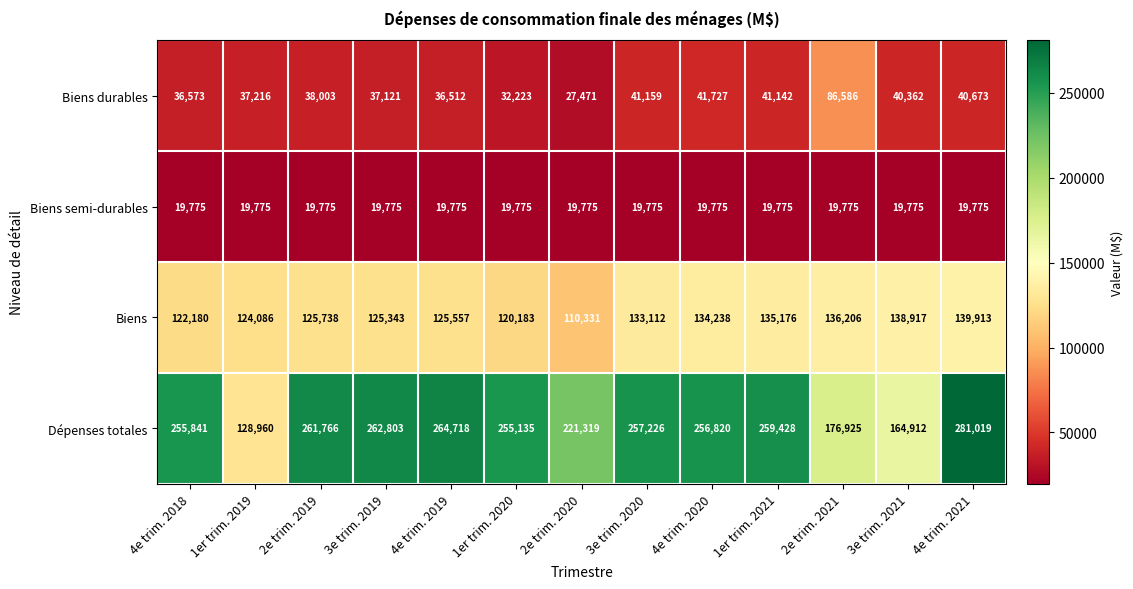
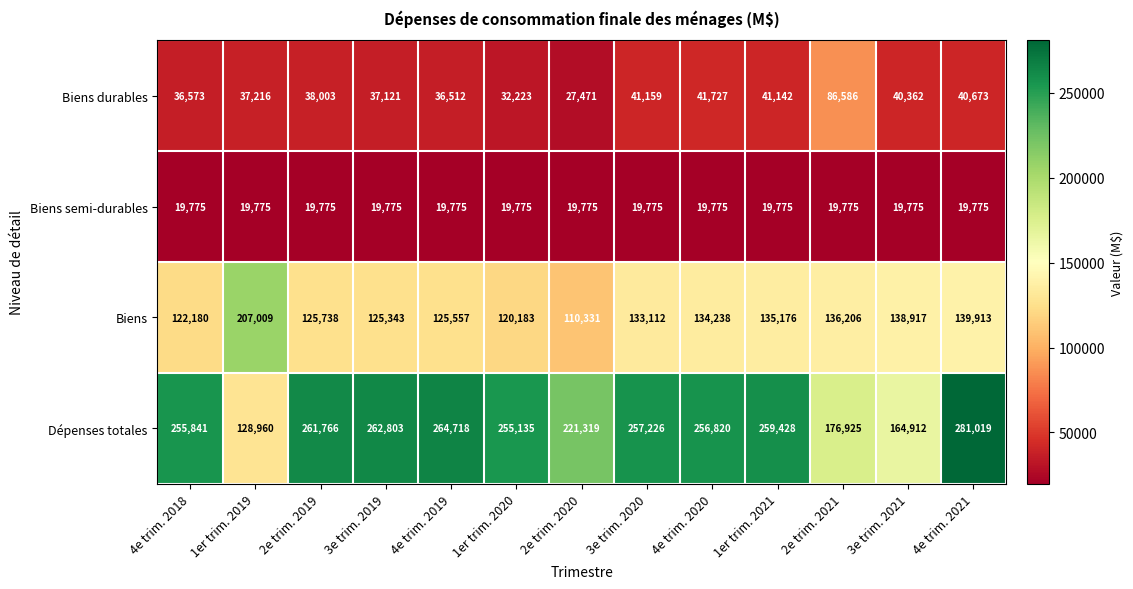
  {
    "Biens durables": {
      "4e trim. 2018": "36,573",
      "1er trim. 2019": "37,216",
      "2e trim. 2019": "38,003",
      "3e trim. 2019": "37,121",
      "4e trim. 2019": "36,512",
      "1er trim. 2020": "32,223",
      "2e trim. 2020": "27,471",
      "3e trim. 2020": "41,159",
      "4e trim. 2020": "41,727",
      "1er trim. 2021": "41,142",
      "2e trim. 2021": "86,586",
      "3e trim. 2021": "40,362",
      "4e trim. 2021": "40,673"
    },
    "Biens semi-durables": {
      "4e trim. 2018": "19,775",
      "1er trim. 2019": "19,775",
      "2e trim. 2019": "19,775",
      "3e trim. 2019": "19,775",
      "4e trim. 2019": "19,775",
      "1er trim. 2020": "19,775",
      "2e trim. 2020": "19,775",
      "3e trim. 2020": "19,775",
      "4e trim. 2020": "19,775",
      "1er trim. 2021": "19,775",
      "2e trim. 2021": "19,775",
      "3e trim. 2021": "19,775",
      "4e trim. 2021": "19,775"
    },
    "Biens": {
      "4e trim. 2018": "122,180",
-     "1er trim. 2019": "124,086",
+     "1er trim. 2019": "207,009",
      "2e trim. 2019": "125,738",
      "3e trim. 2019": "125,343",
      "4e trim. 2019": "125,557",
      "1er trim. 2020": "120,183",
      "2e trim. 2020": "110,331",
      "3e trim. 2020": "133,112",
      "4e trim. 2020": "134,238",
      "1er trim. 2021": "135,176",
      "2e trim. 2021": "136,206",
      "3e trim. 2021": "138,917",
      "4e trim. 2021": "139,913"
    },
    "Dépenses totales": {
      "4e trim. 2018": "255,841",
      "1er trim. 2019": "128,960",
      "2e trim. 2019": "261,766",
      "3e trim. 2019": "262,803",
      "4e trim. 2019": "264,718",
      "1er trim. 2020": "255,135",
      "2e trim. 2020": "221,319",
      "3e trim. 2020": "257,226",
      "4e trim. 2020": "256,820",
      "1er trim. 2021": "259,428",
      "2e trim. 2021": "176,925",
      "3e trim. 2021": "164,912",
      "4e trim. 2021": "281,019"
    }
  }
